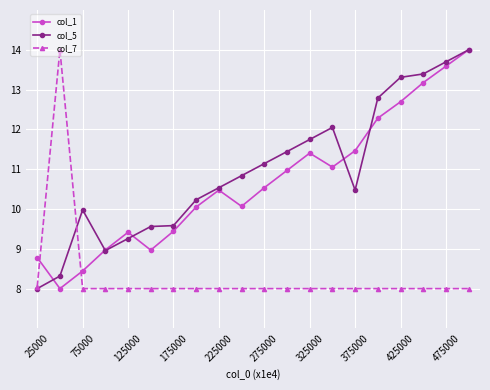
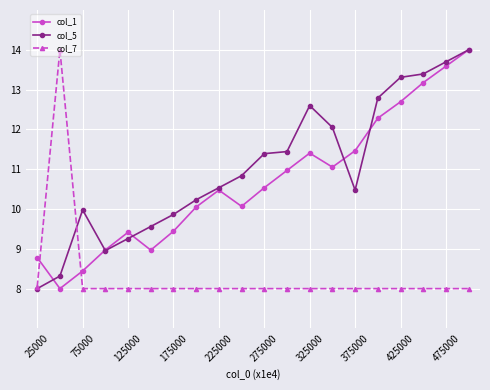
  {
    "col_5": {
      "75000": 10.0,
      "125000": 9.3,
-     "175000": 9.6,
-     "275000": 11.1,
-     "325000": 11.7,
+     "175000": 9.9,
+     "275000": 11.4,
+     "325000": 12.6,
      "375000": 10.5,
      "425000": 13.3,
      "475000": 13.7
    }
  }
